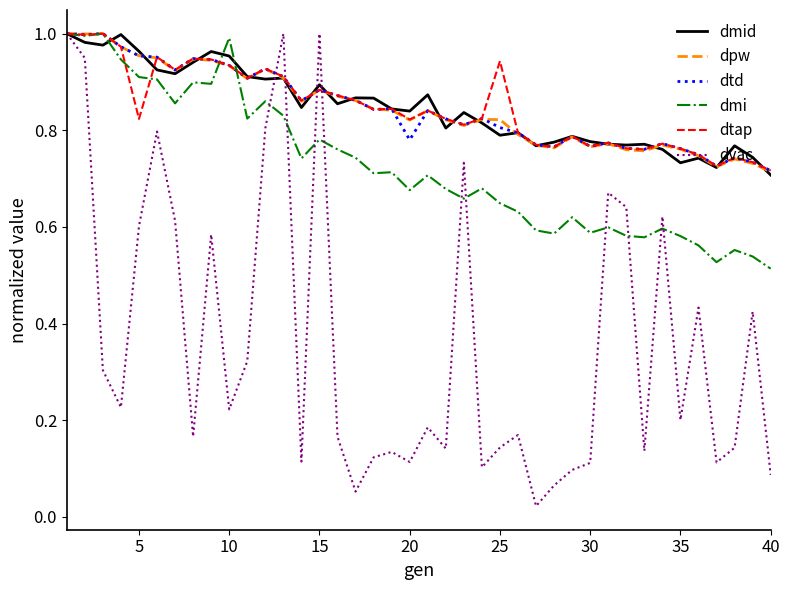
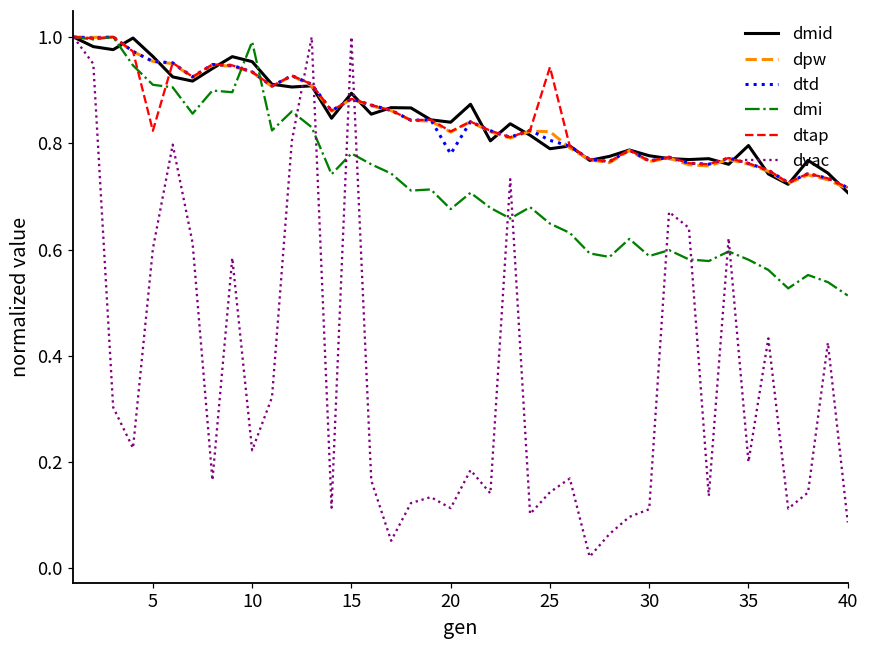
  {
    "dmid": {
      "5": 0.96,
      "10": 0.95,
      "15": 0.89,
      "20": 0.84,
      "25": 0.79,
      "30": 0.78,
-     "35": 0.73,
+     "35": 0.80,
      "40": 0.71
    },
    "dpw": {
      "25": 0.82
    },
    "dtd": {
      "20": 0.78,
      "25": 0.81
    },
    "dmi": {
      "5": 0.91,
      "10": 0.99,
      "15": 0.78,
      "20": 0.68,
      "25": 0.65,
      "30": 0.59,
      "35": 0.58,
      "40": 0.51
    },
    "dtap": {
      "5": 0.82,
      "25": 0.94
    },
    "dvac": {
      "5": 0.60,
      "10": 0.22,
      "15": 1.00,
      "20": 0.11,
      "25": 0.14,
      "30": 0.11,
      "35": 0.20,
      "40": 0.09
    }
  }
